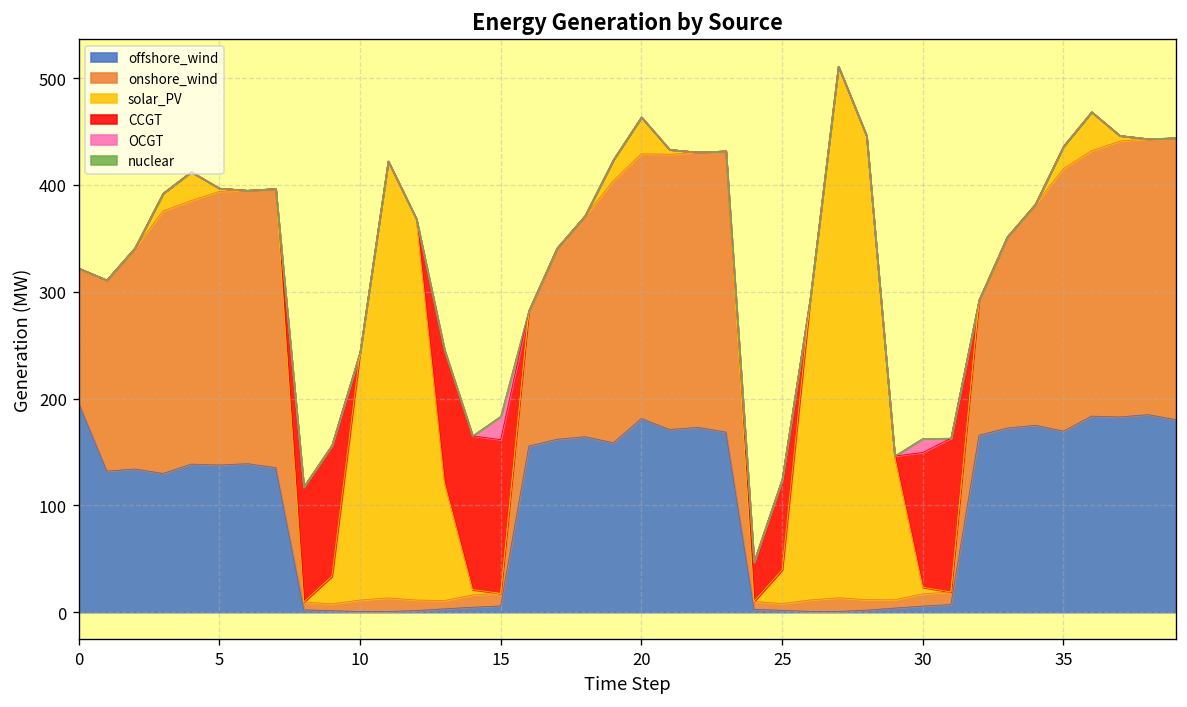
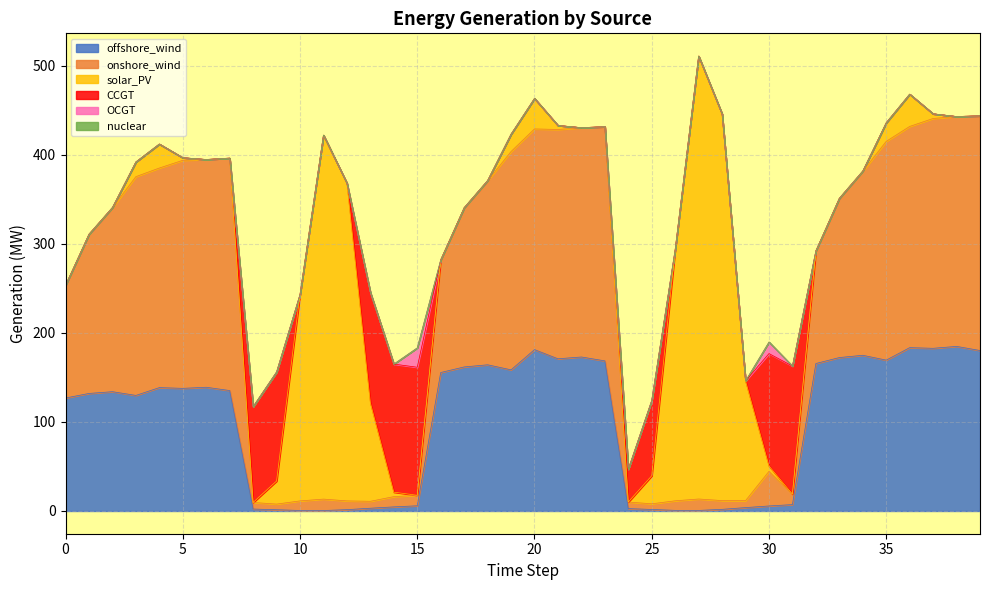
  {
    "offshore_wind": {
-     "0": 200,
+     "0": 130,
      "5": 140,
      "10": 0,
      "15": 10,
      "20": 180,
      "25": 0,
      "30": 10,
      "35": 170
    },
    "onshore_wind": {
      "5": 260,
      "10": 10,
      "20": 250,
      "25": 10,
-     "30": 10,
+     "30": 40,
      "35": 250
    },
    "solar_PV": {
      "25": 30,
      "30": 10
    },
    "CCGT": {
      "15": 140,
      "30": 130
    }
  }
